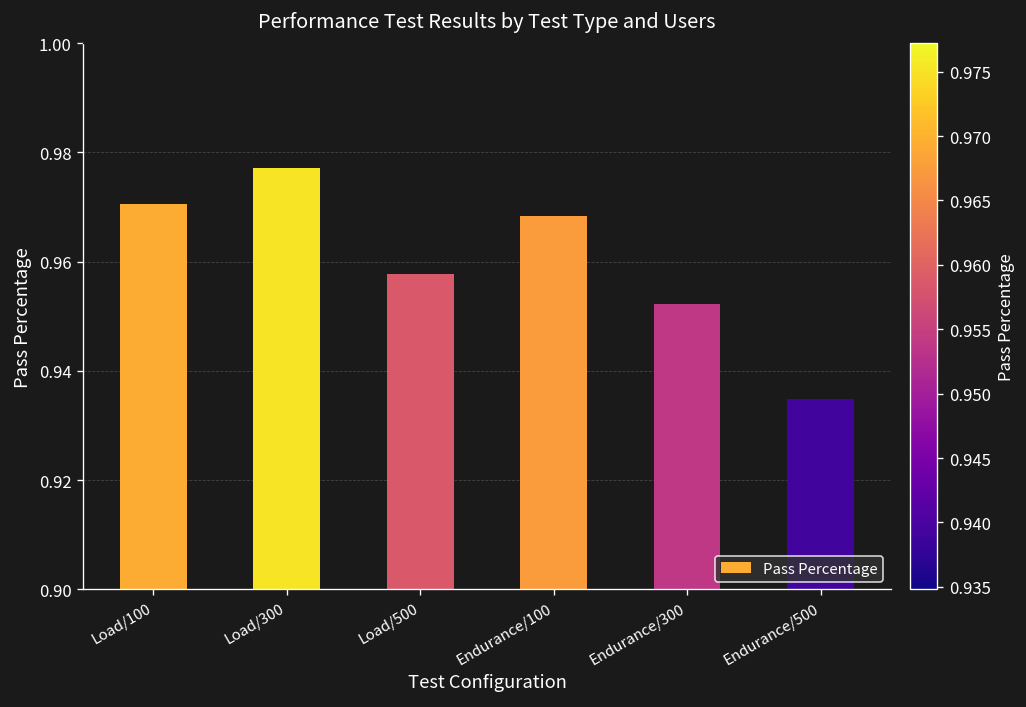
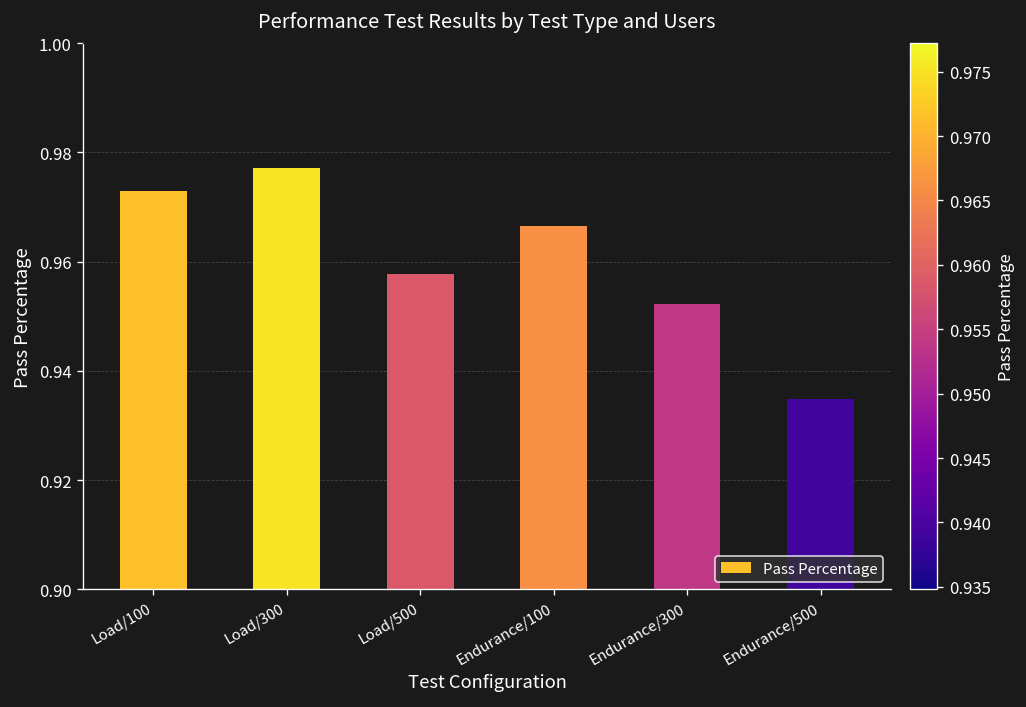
  {
-   "Load/100": 0.971,
+   "Load/100": 0.973,
    "Load/300": 0.977,
    "Load/500": 0.958,
-   "Endurance/100": 0.968,
+   "Endurance/100": 0.967,
    "Endurance/300": 0.952,
    "Endurance/500": 0.935
  }
